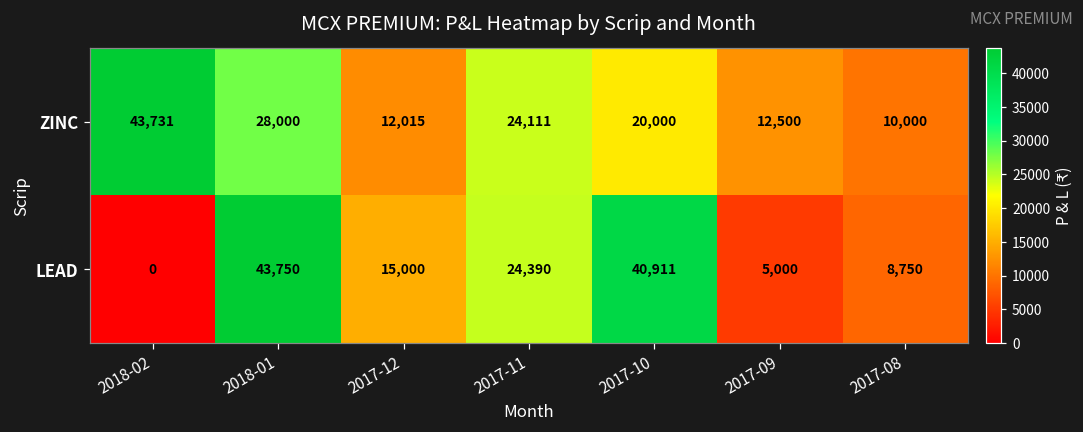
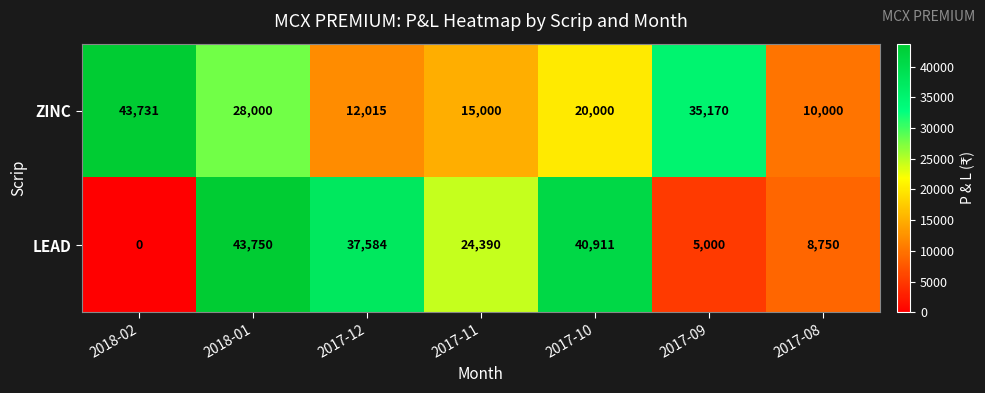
  {
    "ZINC": {
      "2018-02": "43,731",
      "2018-01": "28,000",
      "2017-12": "12,015",
-     "2017-11": "24,111",
+     "2017-11": "15,000",
      "2017-10": "20,000",
-     "2017-09": "12,500",
+     "2017-09": "35,170",
      "2017-08": "10,000"
    },
    "LEAD": {
      "2018-02": "0",
      "2018-01": "43,750",
-     "2017-12": "15,000",
+     "2017-12": "37,584",
      "2017-11": "24,390",
      "2017-10": "40,911",
      "2017-09": "5,000",
      "2017-08": "8,750"
    }
  }
